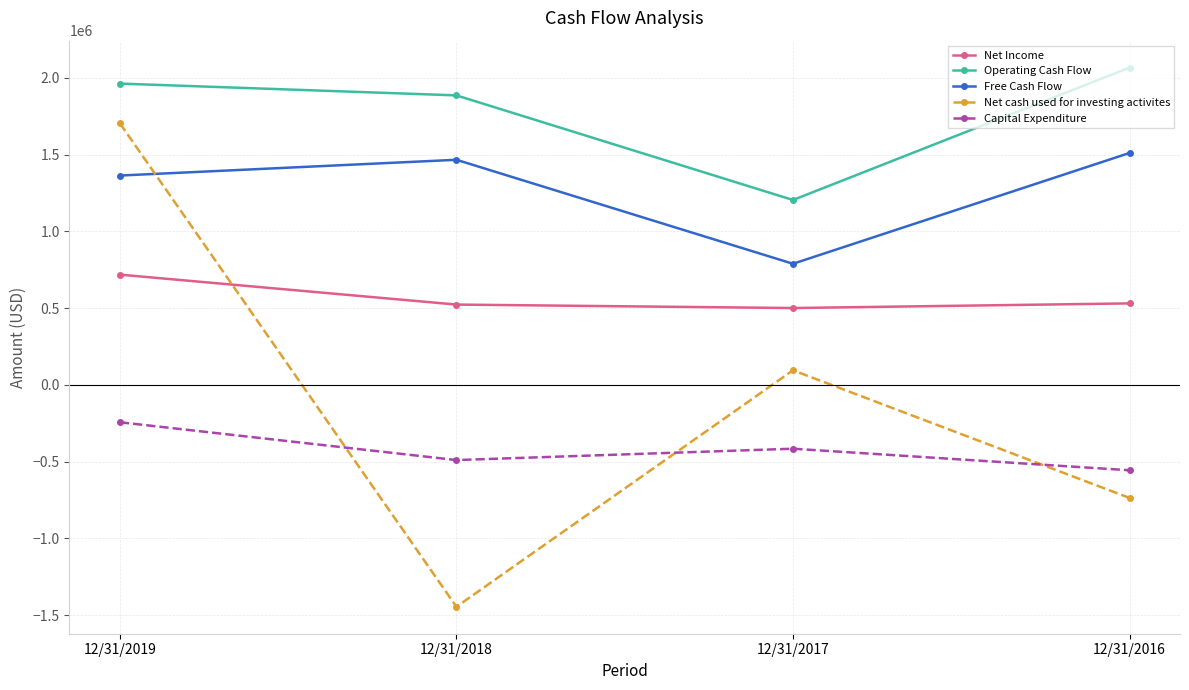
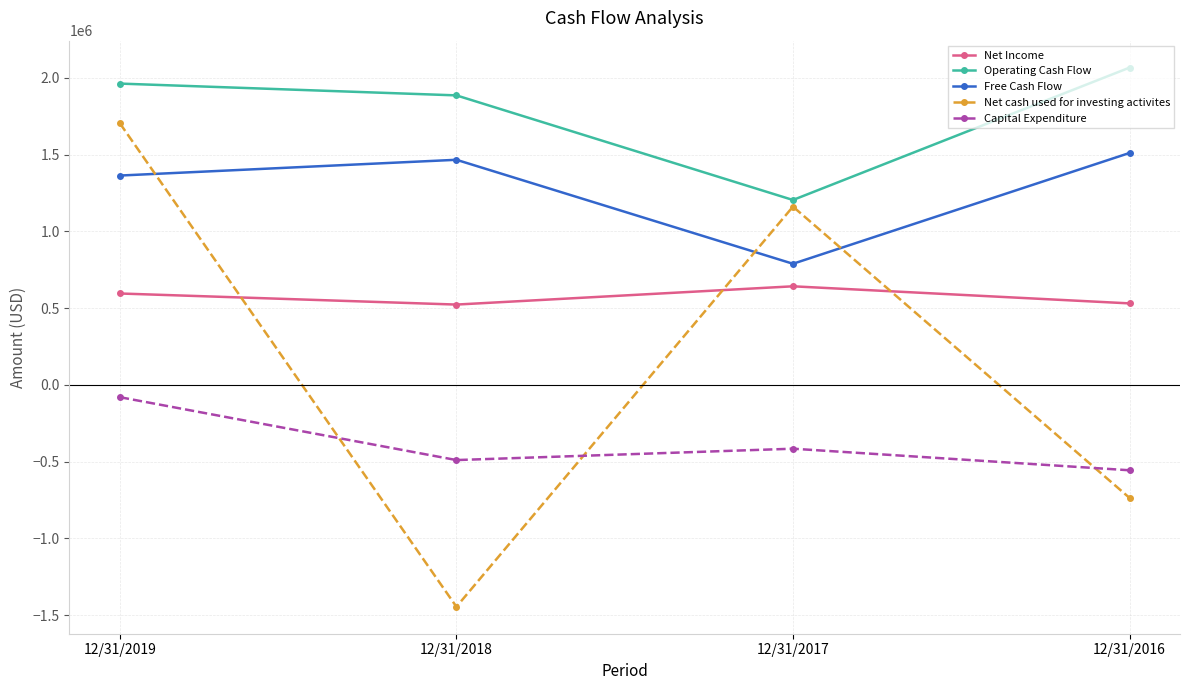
  {
    "Net Income": {
-     "12/31/2019": 720000,
+     "12/31/2019": 600000,
      "12/31/2018": 520000,
-     "12/31/2017": 500000,
+     "12/31/2017": 640000,
      "12/31/2016": 530000
    },
    "Operating Cash Flow": {
      "12/31/2019": 1960000,
      "12/31/2018": 1890000,
      "12/31/2017": 1200000
    },
    "Free Cash Flow": {
      "12/31/2019": 1360000,
      "12/31/2018": 1470000,
      "12/31/2017": 790000,
      "12/31/2016": 1510000
    },
    "Net cash used for investing activites": {
      "12/31/2019": 1700000,
      "12/31/2018": -1440000,
-     "12/31/2017": 100000,
+     "12/31/2017": 1160000,
      "12/31/2016": -740000
    },
    "Capital Expenditure": {
-     "12/31/2019": -240000,
+     "12/31/2019": -80000,
      "12/31/2018": -490000,
      "12/31/2017": -420000,
      "12/31/2016": -560000
    }
  }
